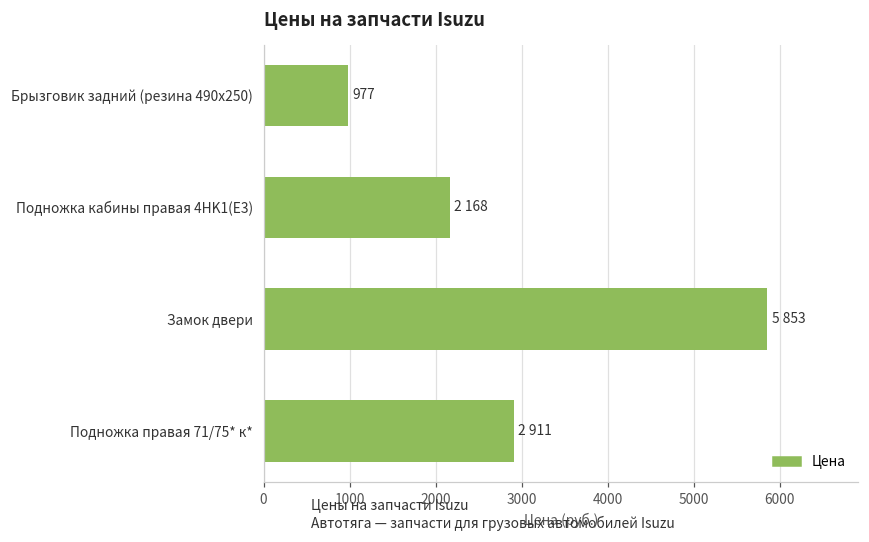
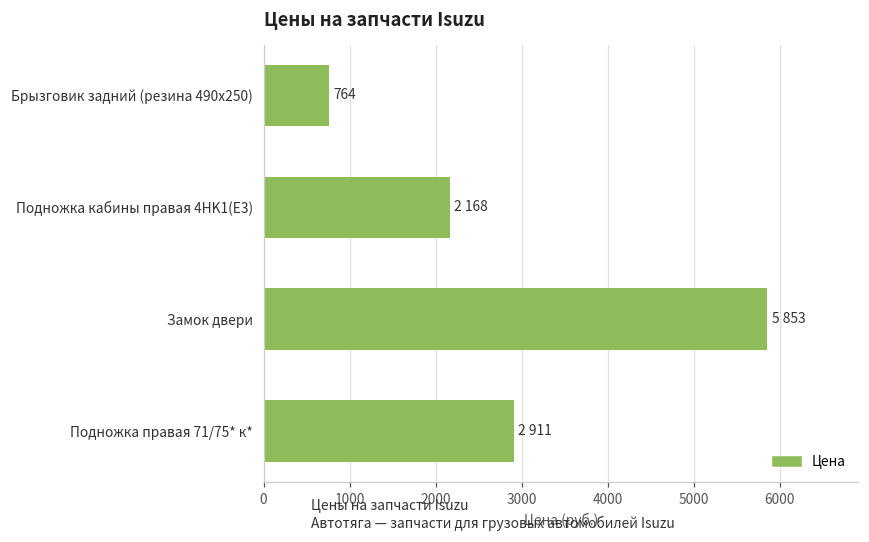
  {
-   "Брызговик задний (резина 490х250)": 977
+   "Брызговик задний (резина 490х250)": 764
  }
